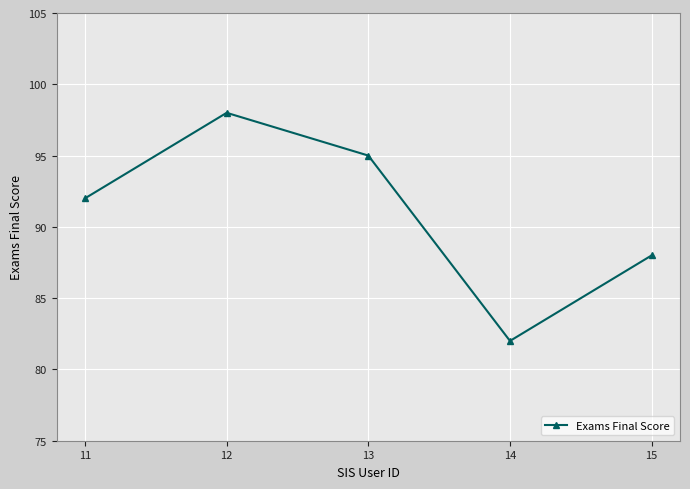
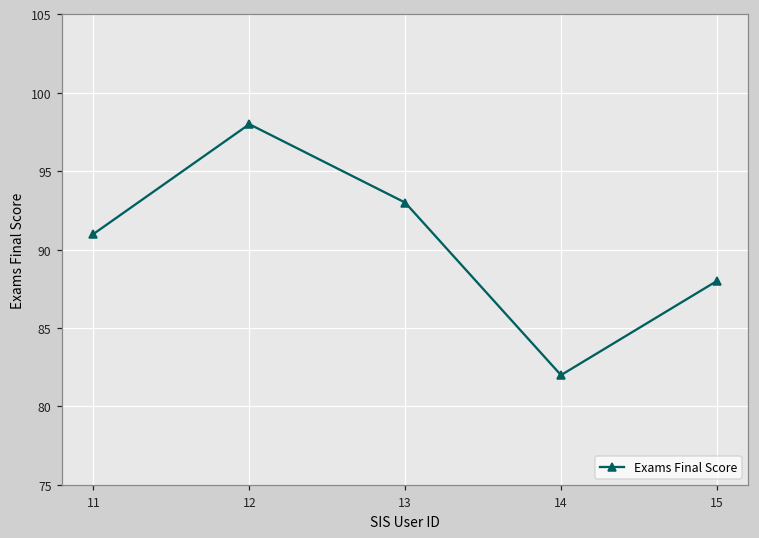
  {
-   "11": 92,
+   "11": 91,
    "12": 98,
-   "13": 95,
+   "13": 93,
    "14": 82,
    "15": 88
  }
